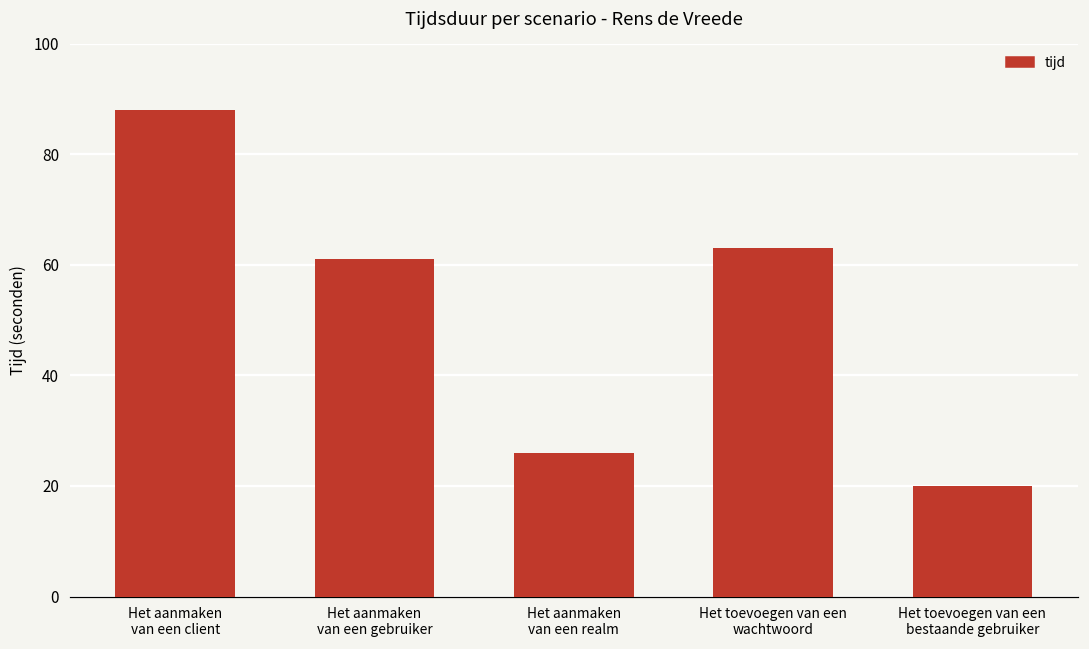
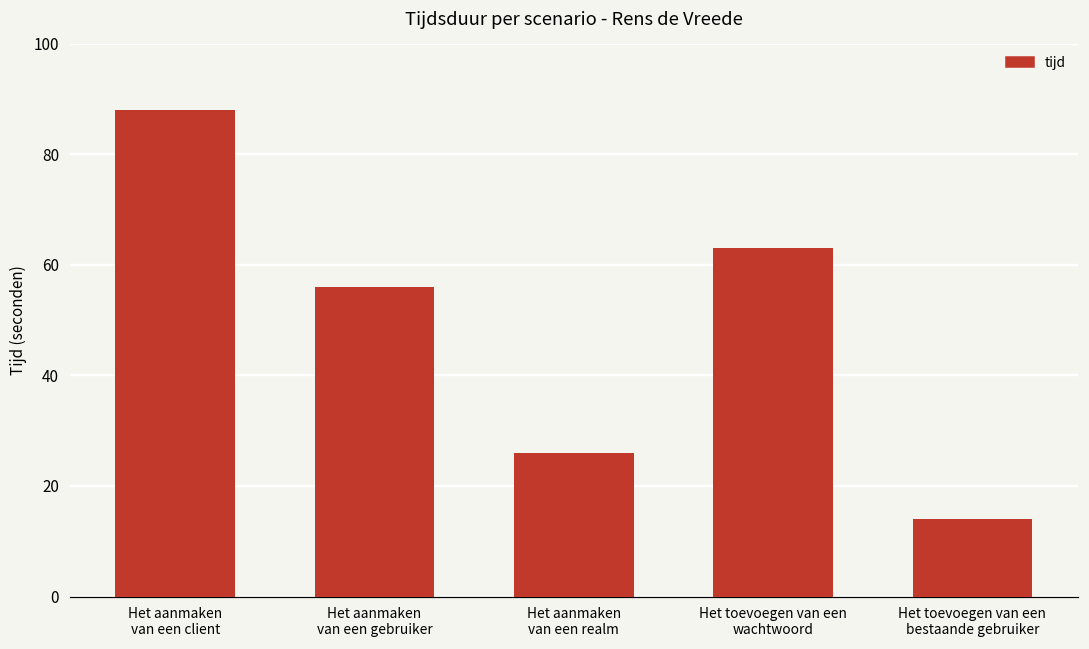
  {
    "Het aanmaken van een client": 88,
-   "Het aanmaken van een gebruiker": 61,
+   "Het aanmaken van een gebruiker": 56,
    "Het aanmaken van een realm": 26,
    "Het toevoegen van een wachtwoord": 63,
-   "Het toevoegen van een bestaande gebruiker": 20
+   "Het toevoegen van een bestaande gebruiker": 14
  }
